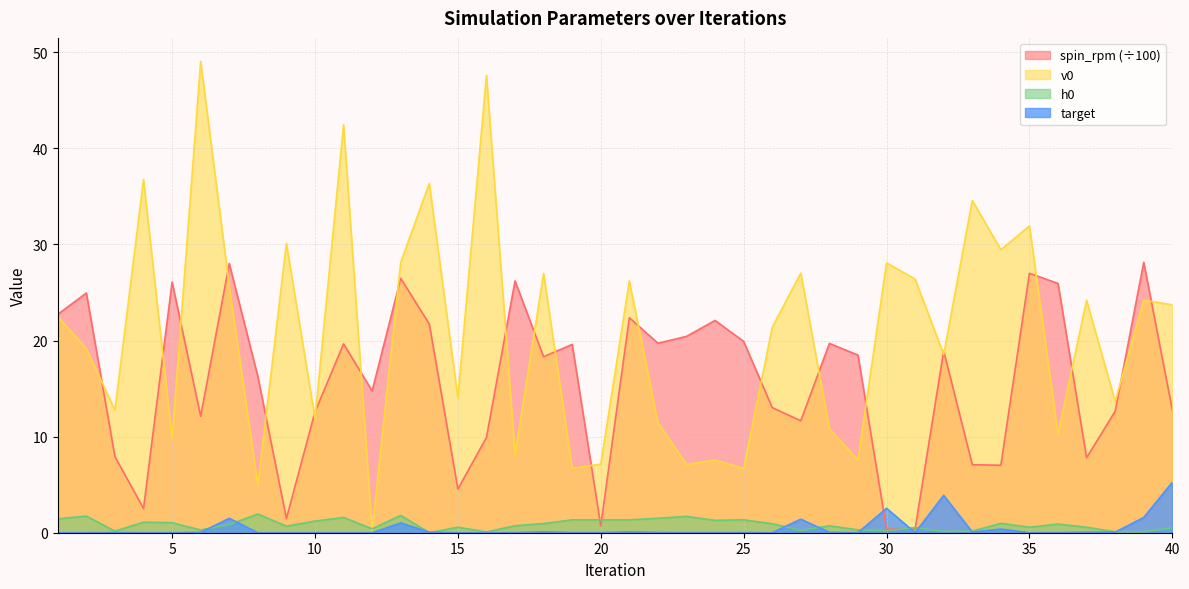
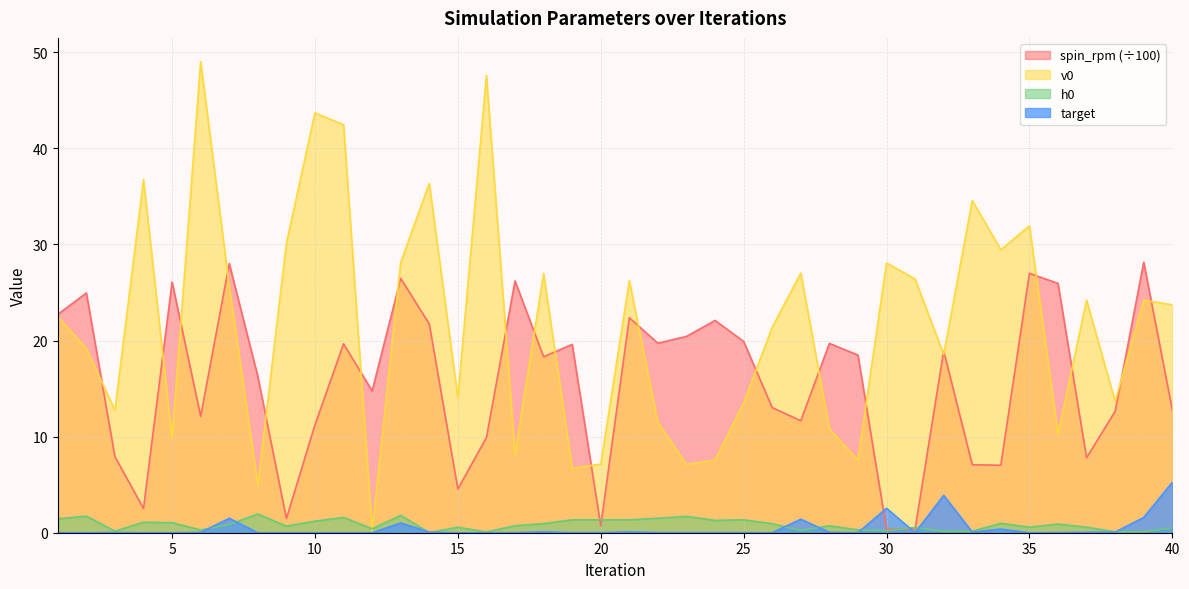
  {
    "spin_rpm (÷100)": {
      "5": 26,
-     "10": 13,
+     "10": 11,
      "15": 5,
      "20": 1,
      "25": 20,
      "35": 27,
      "40": 13
    },
    "v0": {
      "5": 10,
-     "10": 12,
+     "10": 44,
      "15": 14,
      "20": 7,
-     "25": 7,
+     "25": 13,
      "30": 28,
      "35": 32,
      "40": 24
    },
    "h0": {
      "5": 1,
      "10": 1,
      "15": 1,
      "20": 1,
      "25": 1,
      "35": 1,
      "40": 1
    },
    "target": {
      "5": 0,
      "10": 0,
      "15": 0,
      "20": 0,
      "25": 0,
      "30": 3,
      "35": 0,
      "40": 5
    }
  }
